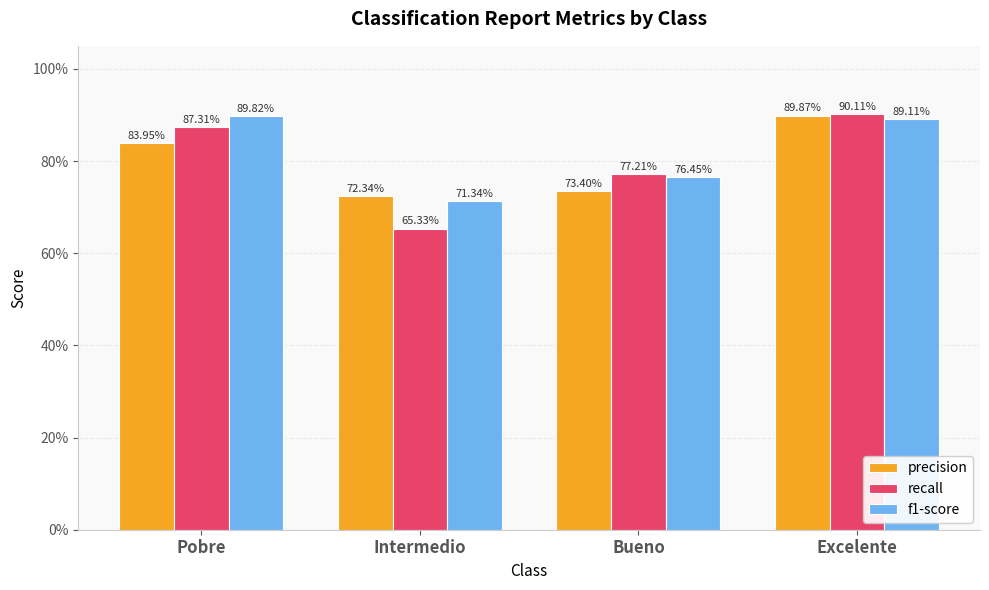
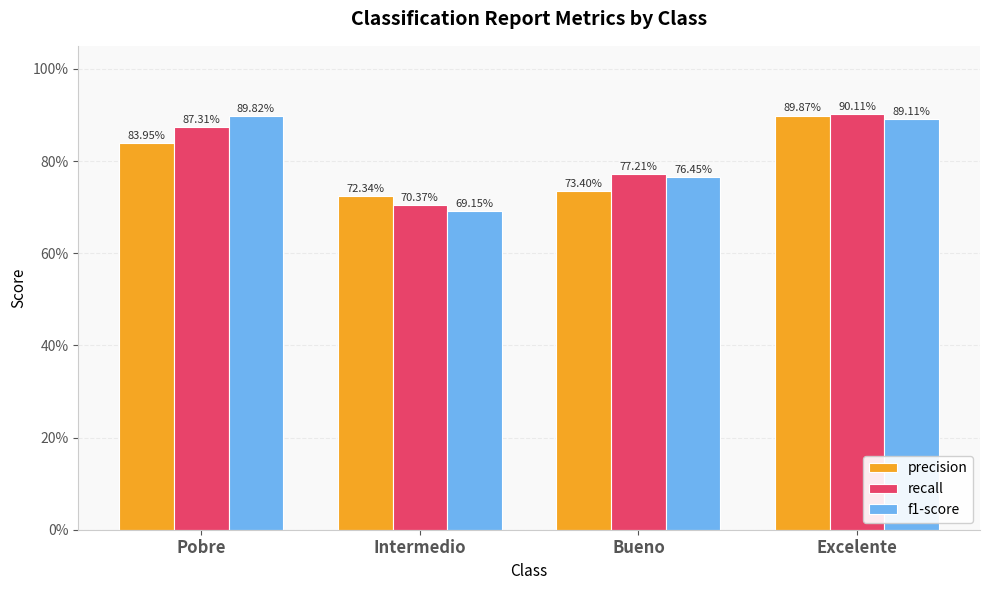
  {
    "precision": {
      "Pobre": "83.95%",
      "Intermedio": "72.34%",
      "Bueno": "73.40%",
      "Excelente": "89.87%"
    },
    "recall": {
      "Pobre": "87.31%",
-     "Intermedio": "65.33%",
+     "Intermedio": "70.37%",
      "Bueno": "77.21%",
      "Excelente": "90.11%"
    },
    "f1-score": {
      "Pobre": "89.82%",
-     "Intermedio": "71.34%",
+     "Intermedio": "69.15%",
      "Bueno": "76.45%",
      "Excelente": "89.11%"
    }
  }
